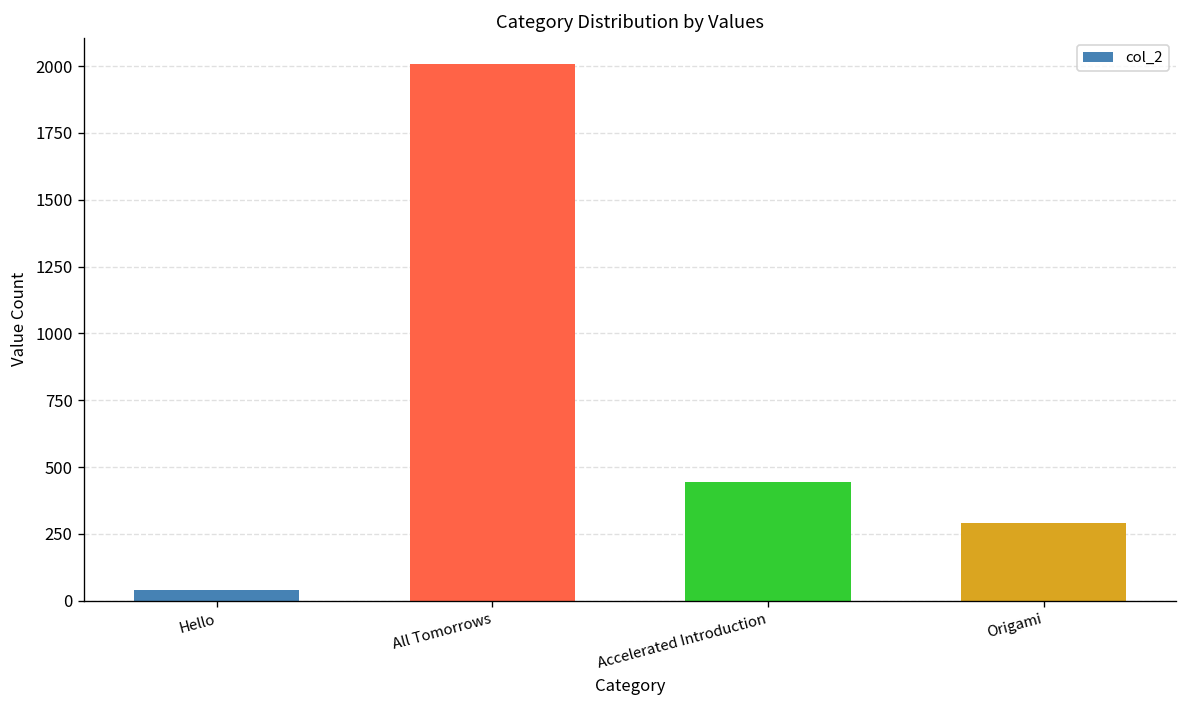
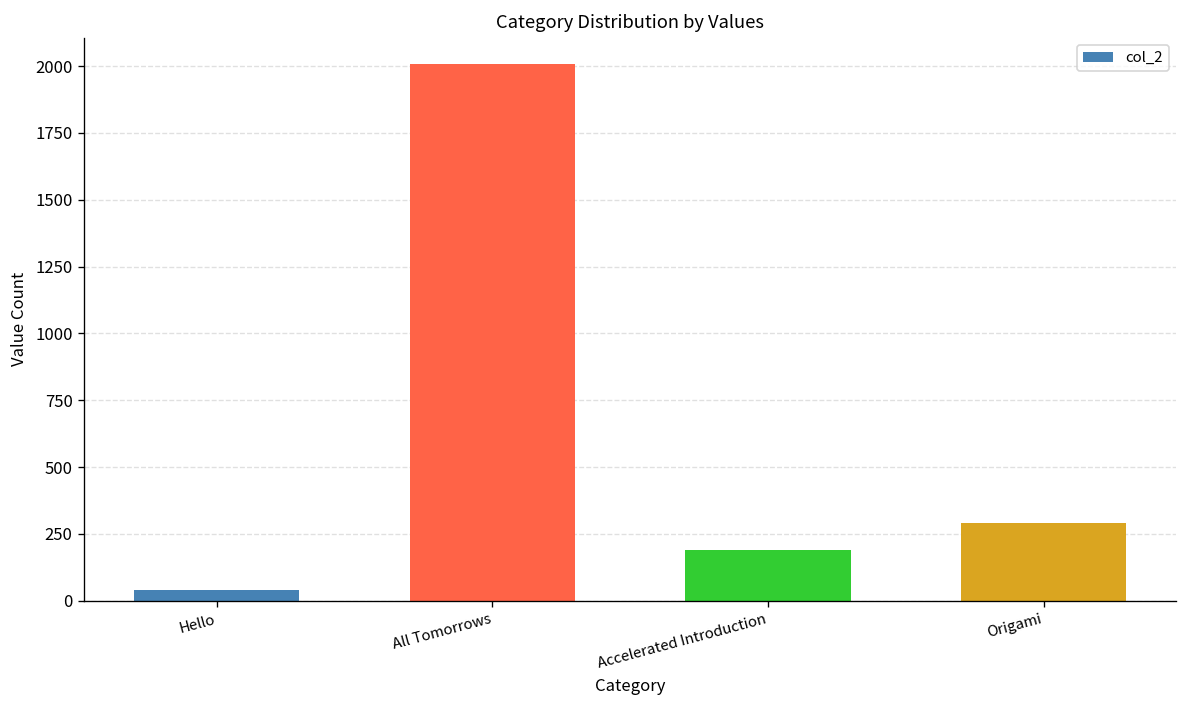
  {
    "Hello": 40,
    "All Tomorrows": 2010,
-   "Accelerated Introduction": 440,
+   "Accelerated Introduction": 190,
    "Origami": 290
  }
